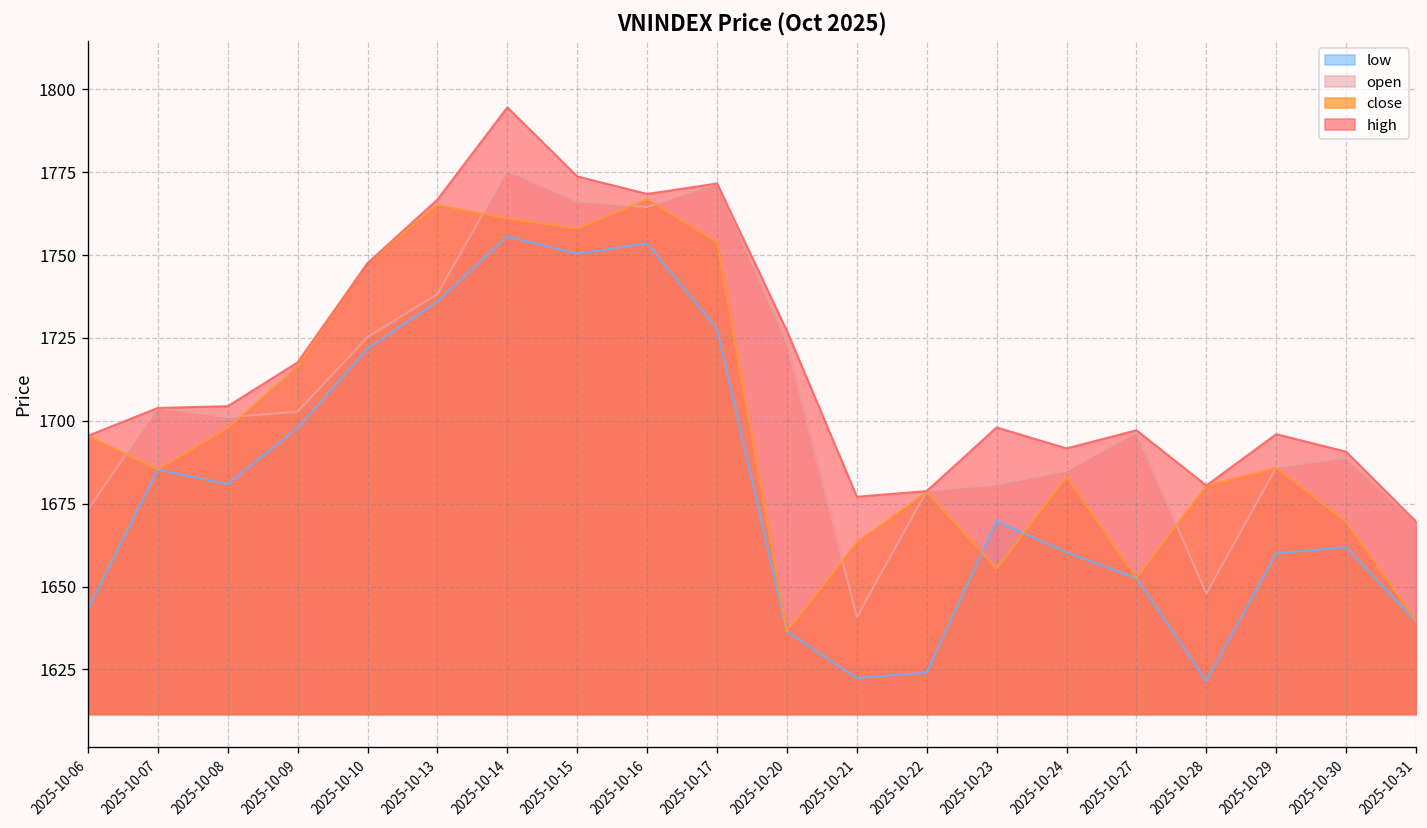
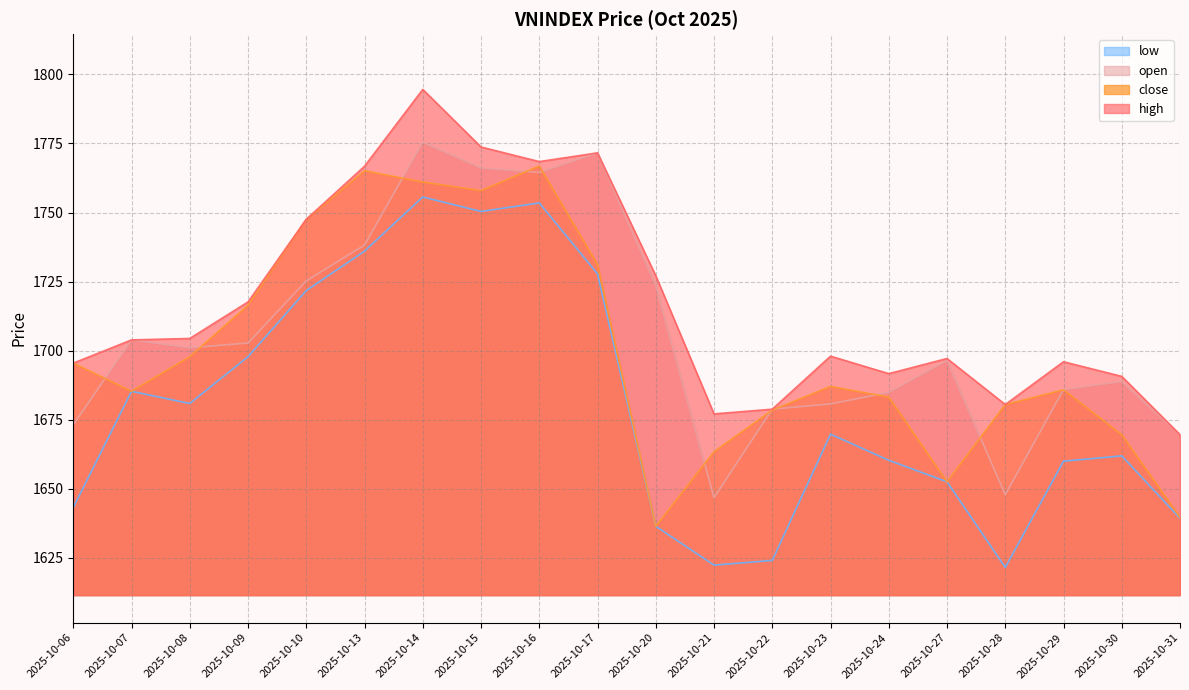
  {
    "low": {
      "2025-10-06": 1643,
      "2025-10-08": 1681,
      "2025-10-09": 1698,
      "2025-10-10": 1722,
      "2025-10-13": 1736,
      "2025-10-14": 1756,
      "2025-10-15": 1750,
      "2025-10-16": 1754,
      "2025-10-17": 1728,
      "2025-10-21": 1622,
      "2025-10-22": 1624,
      "2025-10-23": 1670,
      "2025-10-24": 1660,
      "2025-10-28": 1622,
      "2025-10-29": 1660,
      "2025-10-30": 1662
    },
    "open": {
      "2025-10-06": 1673,
      "2025-10-08": 1701,
      "2025-10-09": 1703,
      "2025-10-10": 1725,
      "2025-10-13": 1738,
      "2025-10-14": 1775,
      "2025-10-15": 1766,
      "2025-10-16": 1765,
      "2025-10-20": 1724,
-     "2025-10-21": 1641,
+     "2025-10-21": 1647,
      "2025-10-23": 1681,
      "2025-10-24": 1685,
      "2025-10-28": 1648,
      "2025-10-30": 1689
    },
    "close": {
      "2025-10-08": 1698,
      "2025-10-09": 1716,
      "2025-10-13": 1765,
      "2025-10-14": 1761,
      "2025-10-15": 1758,
      "2025-10-16": 1767,
-     "2025-10-17": 1754,
+     "2025-10-17": 1731,
      "2025-10-21": 1663,
-     "2025-10-23": 1655,
+     "2025-10-23": 1687,
      "2025-10-24": 1683,
      "2025-10-30": 1670
    },
    "high": {
      "2025-10-08": 1704,
      "2025-10-09": 1718,
      "2025-10-13": 1767,
      "2025-10-14": 1795,
      "2025-10-15": 1774,
      "2025-10-16": 1768,
      "2025-10-20": 1727,
      "2025-10-21": 1677,
      "2025-10-23": 1698,
      "2025-10-24": 1692,
      "2025-10-29": 1696,
      "2025-10-30": 1691
    }
  }
